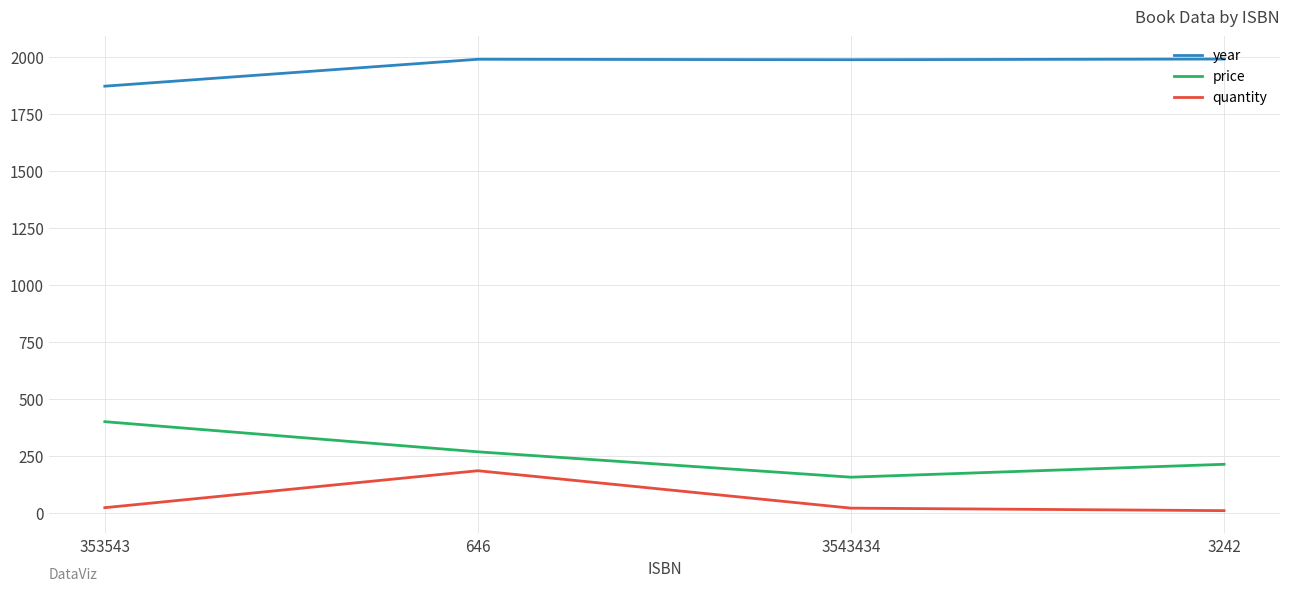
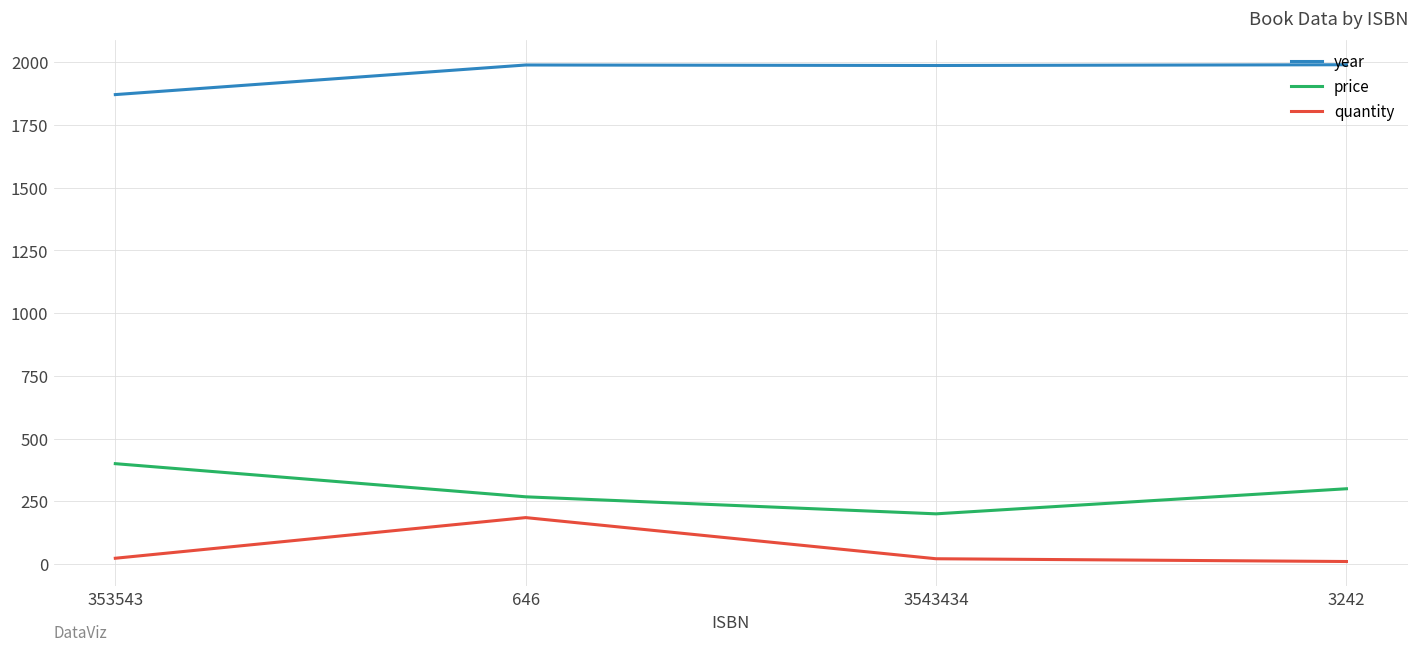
  {
    "year": {
      "353543": 1870,
      "646": 1990,
      "3543434": 1990,
      "3242": 1990
    },
    "price": {
      "353543": 400,
      "646": 270,
-     "3543434": 160,
-     "3242": 210
+     "3543434": 200,
+     "3242": 300
    },
    "quantity": {
      "353543": 20,
      "646": 190,
      "3543434": 20,
      "3242": 10
    }
  }
